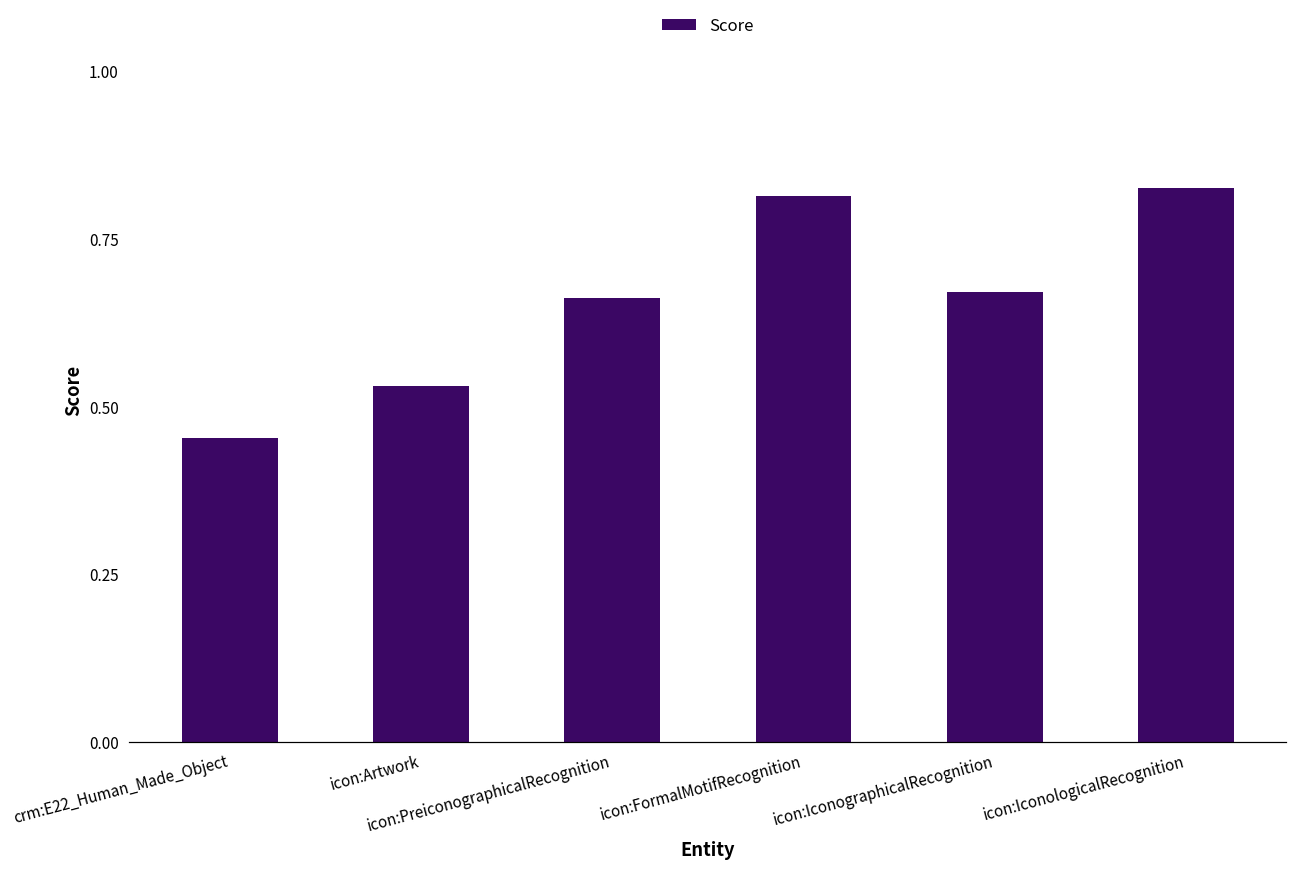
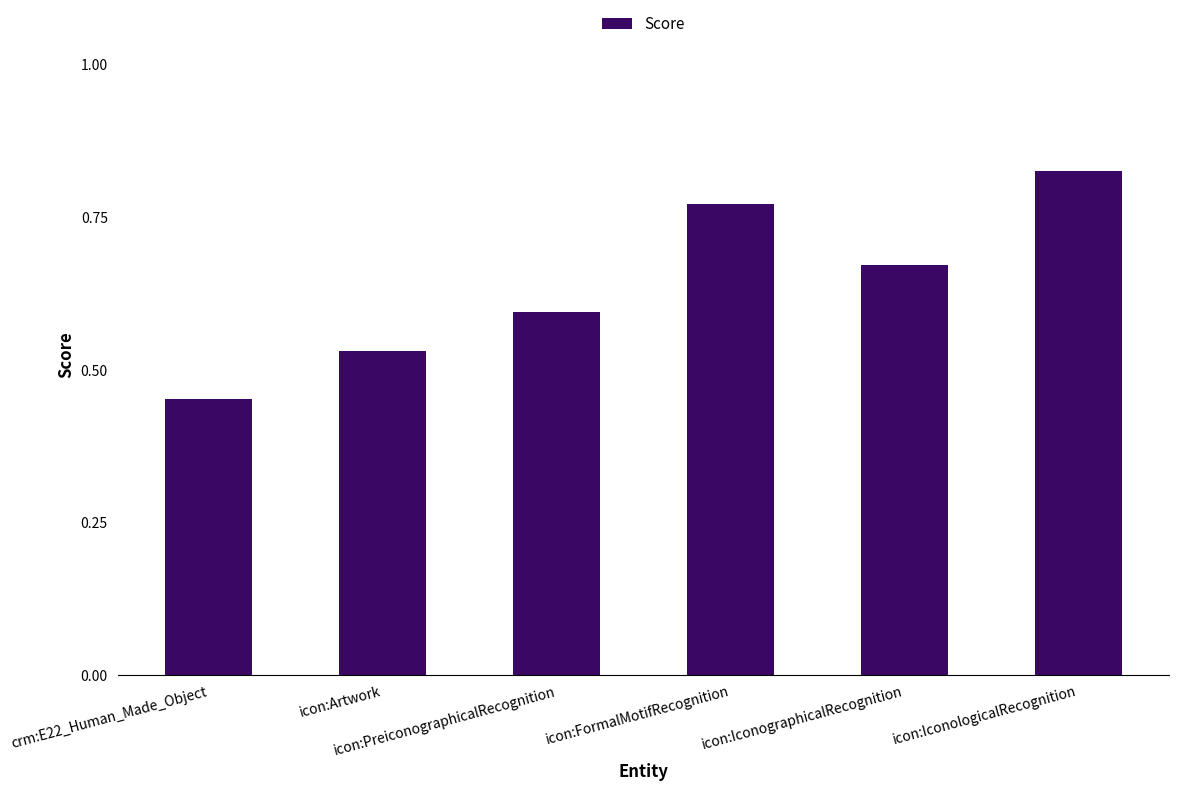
  {
    "crm:E22_Human_Made_Object": 0.45,
    "icon:Artwork": 0.53,
-   "icon:PreiconographicalRecognition": 0.66,
-   "icon:FormalMotifRecognition": 0.81,
+   "icon:PreiconographicalRecognition": 0.59,
+   "icon:FormalMotifRecognition": 0.77,
    "icon:IconographicalRecognition": 0.67,
    "icon:IconologicalRecognition": 0.83
  }
